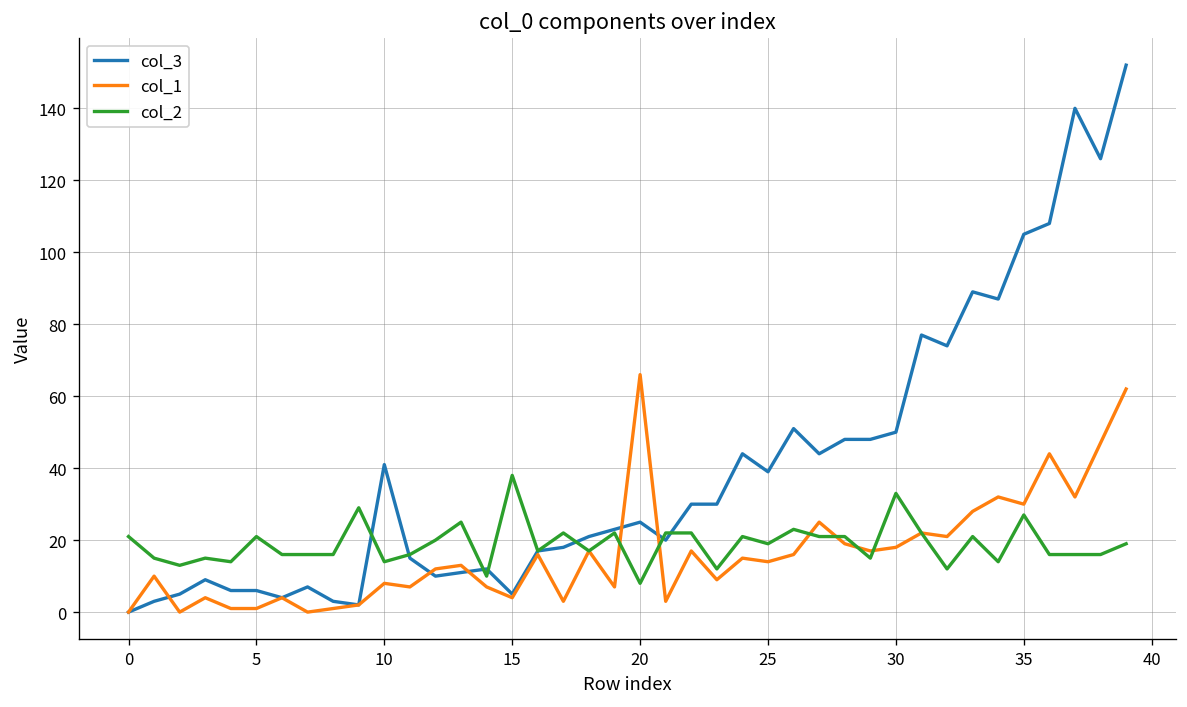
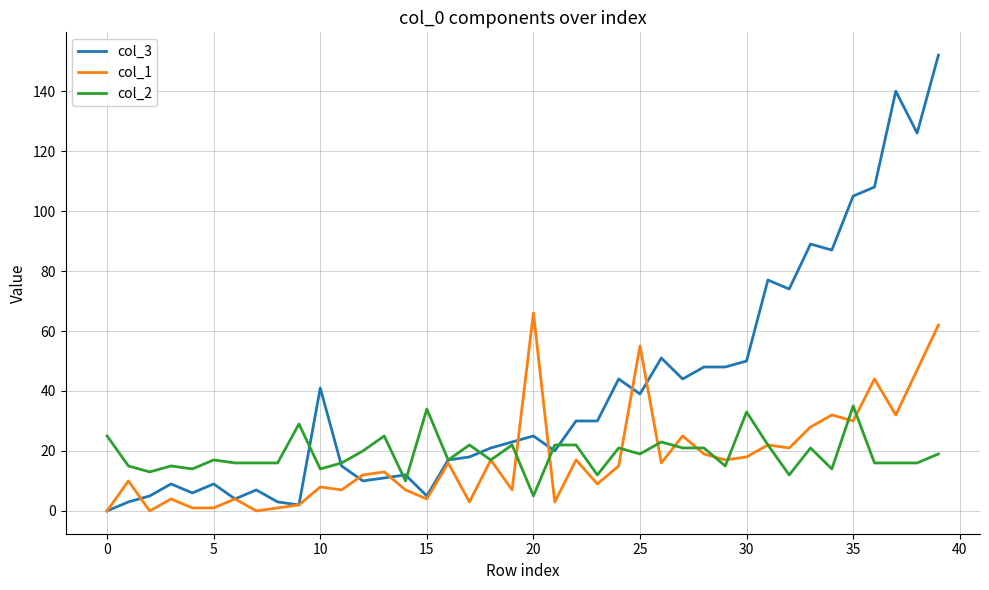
  {
    "col_3": {
-     "5": 6,
+     "5": 9,
      "10": 41,
      "15": 5,
      "20": 25,
      "25": 39,
      "30": 50,
      "35": 105
    },
    "col_1": {
      "5": 1,
      "10": 8,
      "15": 4,
      "20": 66,
-     "25": 14,
+     "25": 55,
      "30": 18,
      "35": 30
    },
    "col_2": {
-     "0": 21,
-     "5": 21,
+     "0": 25,
+     "5": 17,
      "10": 14,
-     "15": 38,
-     "20": 8,
+     "15": 34,
+     "20": 5,
      "25": 19,
      "30": 33,
-     "35": 27
+     "35": 35
    }
  }
